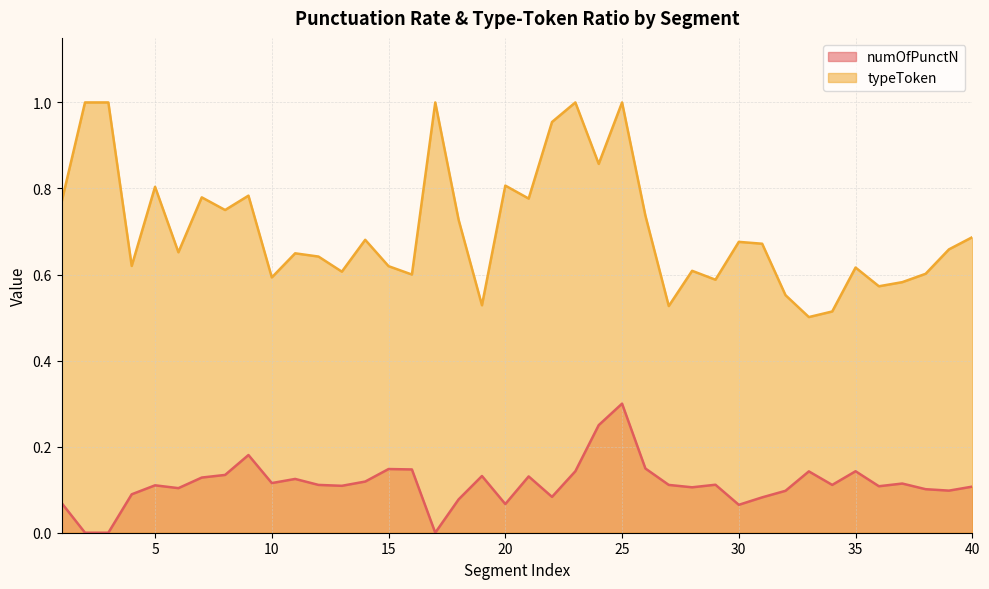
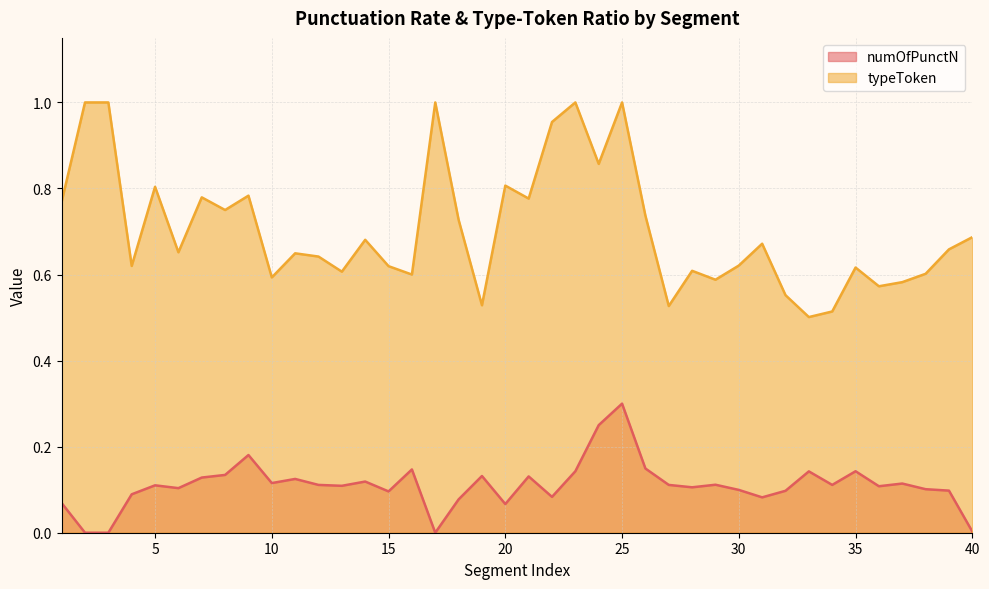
  {
    "numOfPunctN": {
      "5": 0.11,
      "10": 0.12,
-     "15": 0.15,
+     "15": 0.10,
      "20": 0.07,
      "25": 0.30,
-     "30": 0.06,
+     "30": 0.10,
      "35": 0.14,
-     "40": 0.11
+     "40": 0.00
    },
    "typeToken": {
      "5": 0.80,
      "10": 0.59,
      "15": 0.62,
      "20": 0.81,
      "25": 1.00,
-     "30": 0.68,
+     "30": 0.62,
      "35": 0.62,
      "40": 0.69
    }
  }
